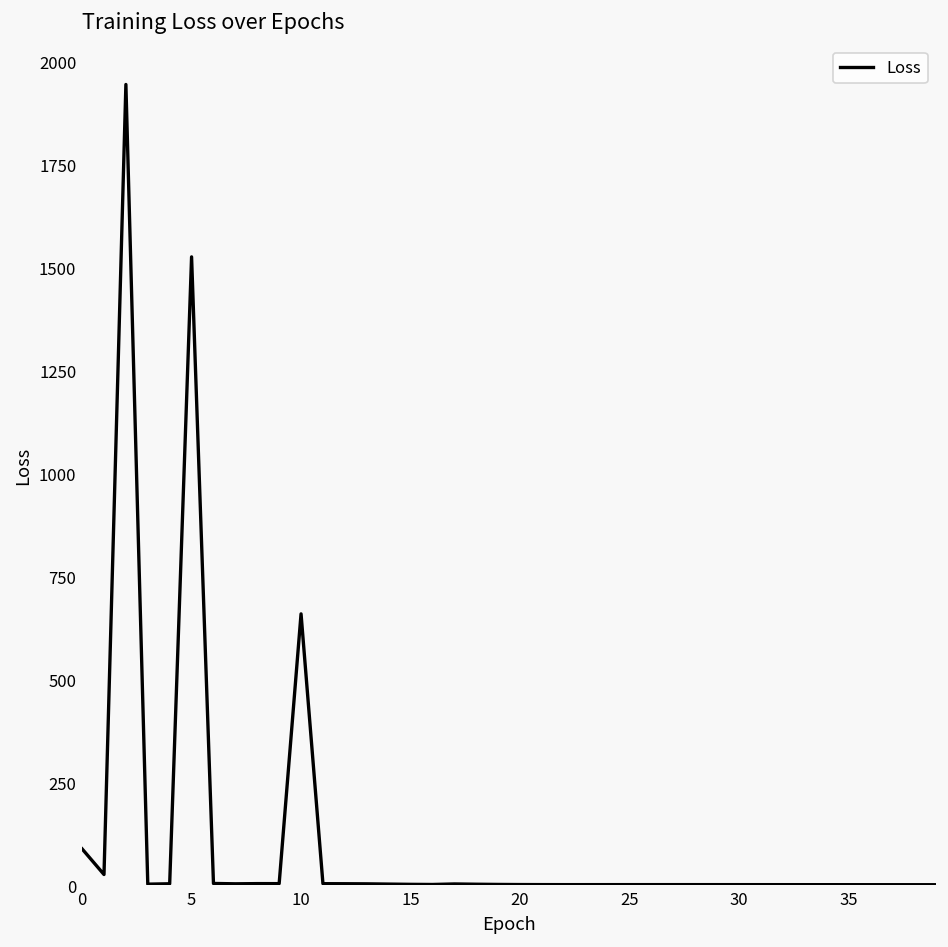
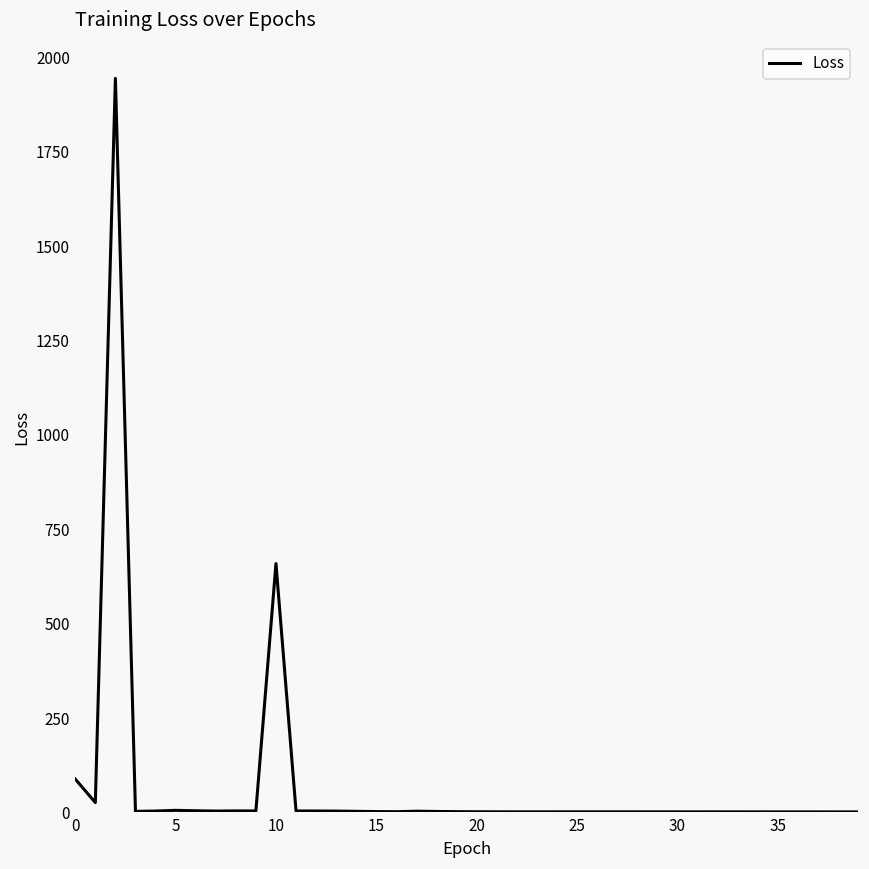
  {
    "0": 90,
-   "5": 1530,
+   "5": 10,
    "10": 660,
    "15": 0,
    "20": 0,
    "25": 0,
    "30": 0,
    "35": 0
  }
